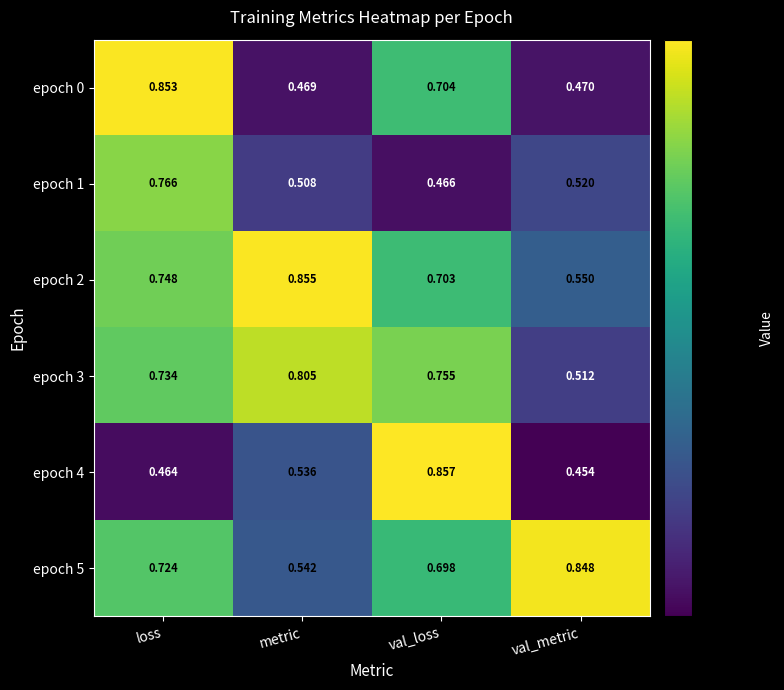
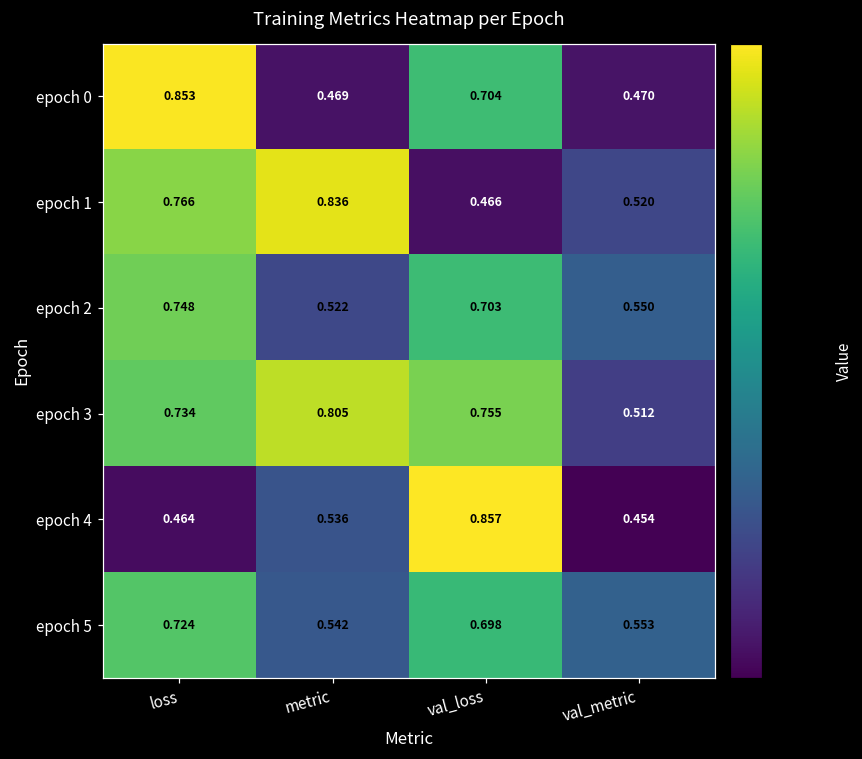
  {
    "epoch 0": {
      "loss": 0.853,
      "metric": 0.469,
      "val_loss": 0.704,
      "val_metric": 0.470
    },
    "epoch 1": {
      "loss": 0.766,
-     "metric": 0.508,
+     "metric": 0.836,
      "val_loss": 0.466,
      "val_metric": 0.520
    },
    "epoch 2": {
      "loss": 0.748,
-     "metric": 0.855,
+     "metric": 0.522,
      "val_loss": 0.703,
      "val_metric": 0.550
    },
    "epoch 3": {
      "loss": 0.734,
      "metric": 0.805,
      "val_loss": 0.755,
      "val_metric": 0.512
    },
    "epoch 4": {
      "loss": 0.464,
      "metric": 0.536,
      "val_loss": 0.857,
      "val_metric": 0.454
    },
    "epoch 5": {
      "loss": 0.724,
      "metric": 0.542,
      "val_loss": 0.698,
-     "val_metric": 0.848
+     "val_metric": 0.553
    }
  }
